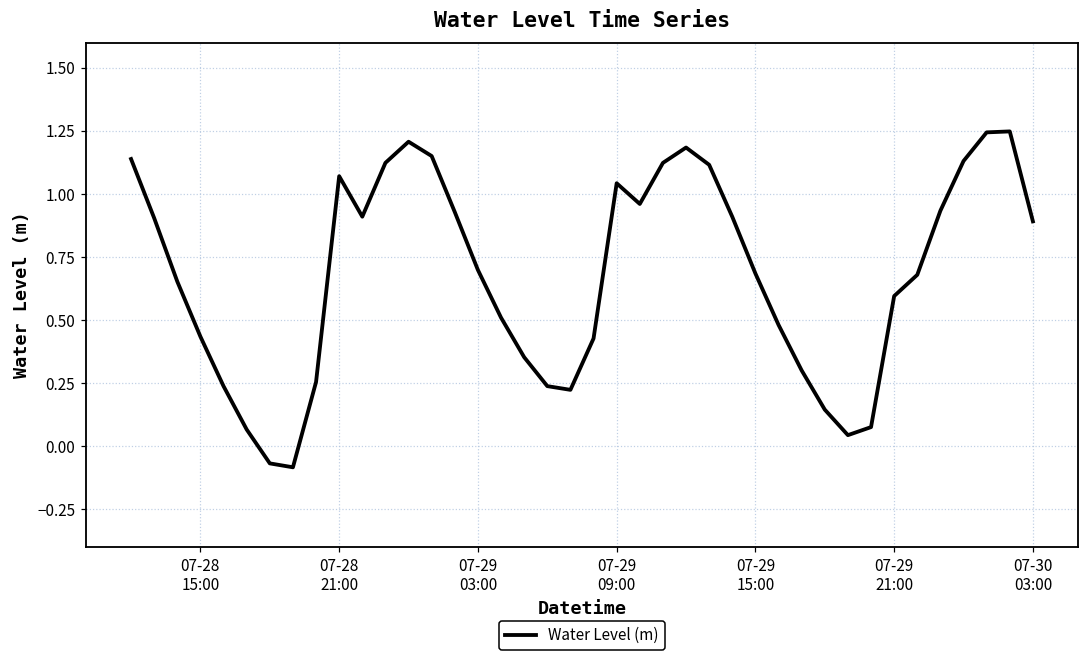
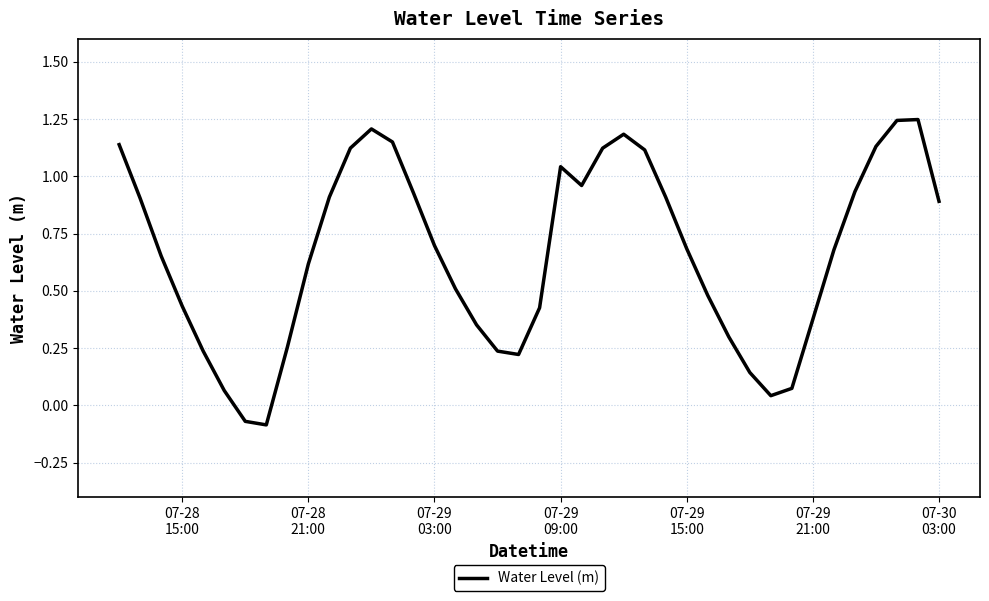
  {
    "07-28 15:00": 0.43,
-   "07-28 21:00": 1.07,
+   "07-28 21:00": 0.62,
    "07-29 03:00": 0.70,
    "07-29 09:00": 1.04,
    "07-29 15:00": 0.68,
-   "07-29 21:00": 0.59,
+   "07-29 21:00": 0.38,
    "07-30 03:00": 0.89
  }
